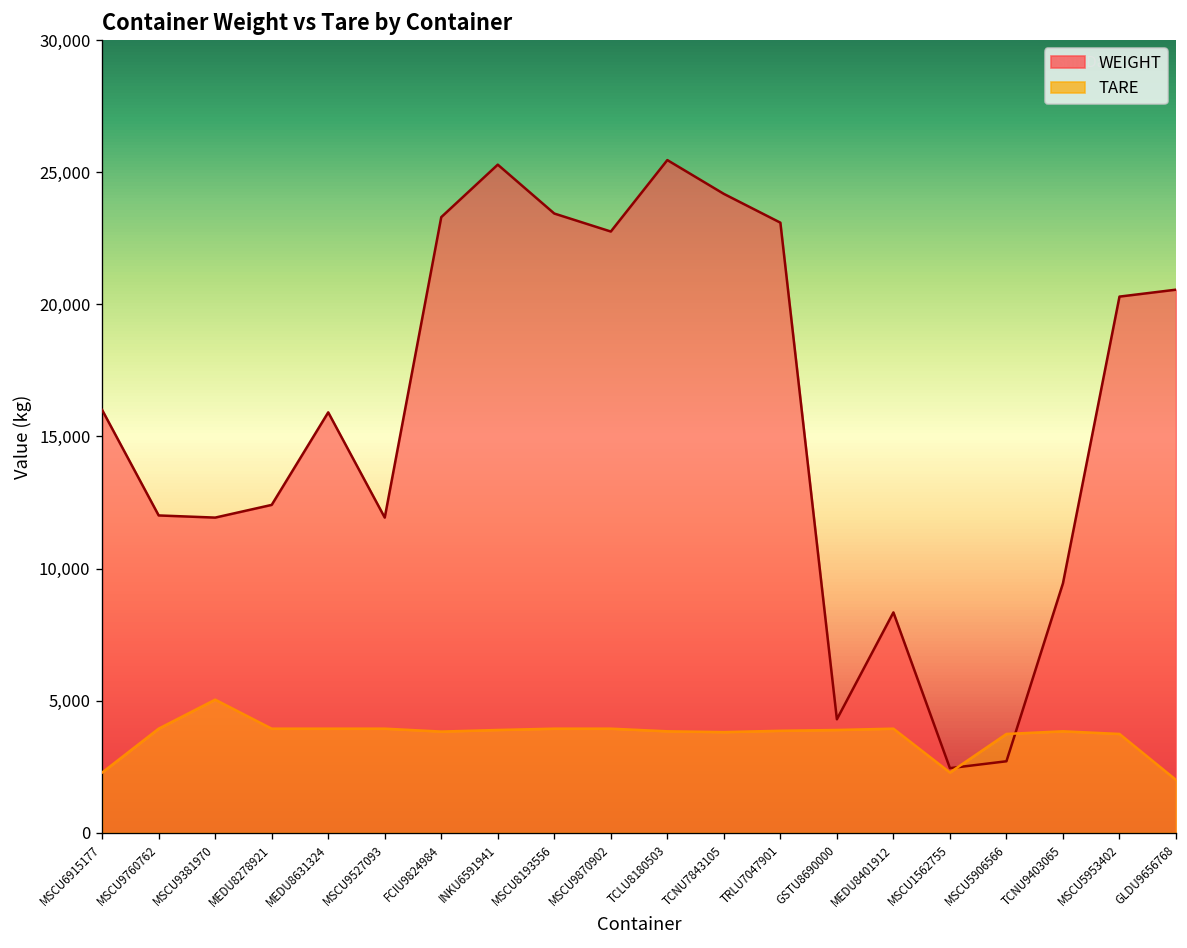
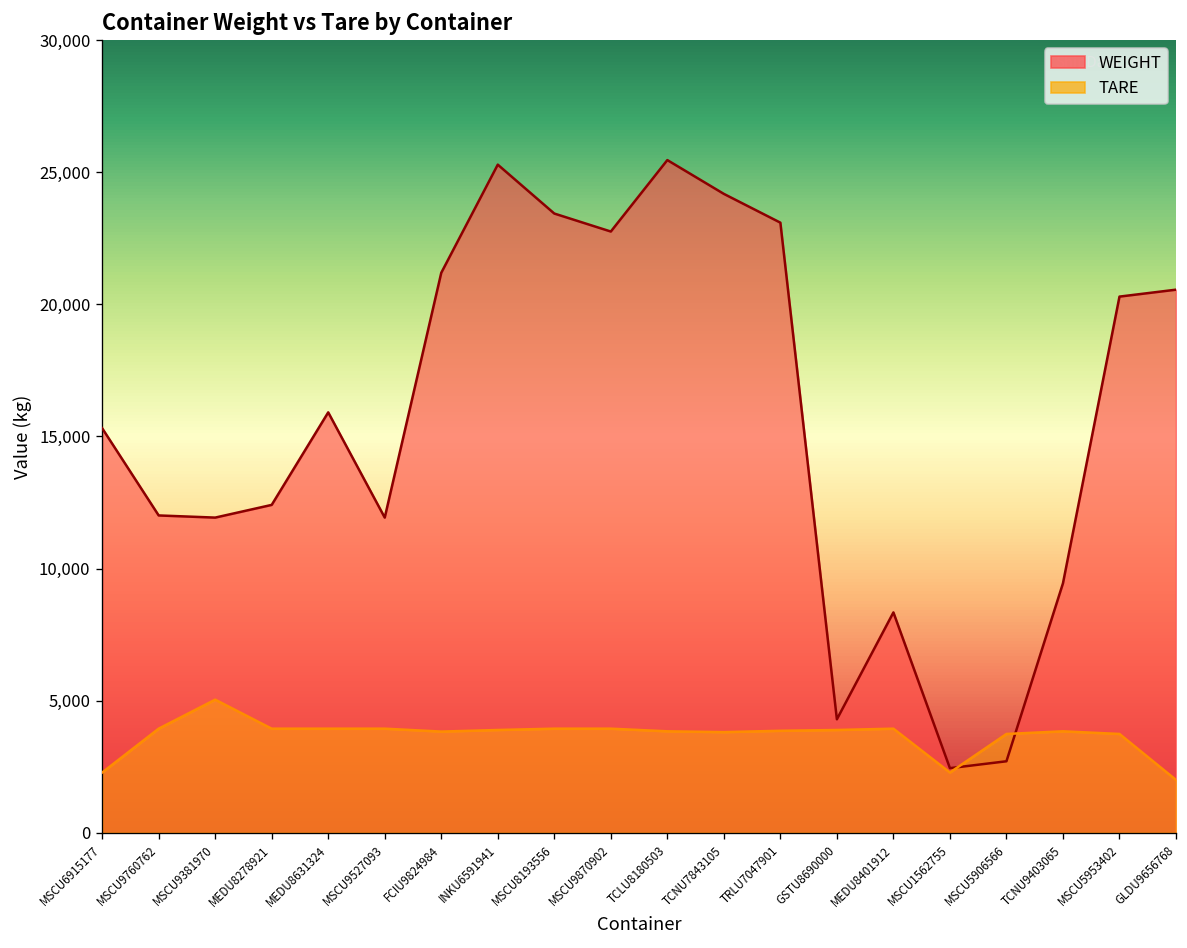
  {
    "WEIGHT": {
-     "MSCU6915177": "16,000",
+     "MSCU6915177": "15,300",
      "MSCU9760762": "12,000",
      "MSCU9381970": "11,900",
      "MEDU8278921": "12,400",
      "MEDU8631324": "15,900",
      "MSCU9527093": "11,900",
-     "FCIU9824984": "23,300",
+     "FCIU9824984": "21,200",
      "INKU6591941": "25,300",
      "MSCU8193556": "23,400",
      "MSCU9870902": "22,800",
      "TCLU8180503": "25,500",
      "TCNU7843105": "24,200",
      "TRLU7047901": "23,100",
      "GSTU8690000": "4,300",
      "MEDU8401912": "8,300",
      "MSCU1562755": "2,400",
      "MSCU5906566": "2,700",
      "TCNU9403065": "9,400",
      "MSCU5953402": "20,300",
      "GLDU9656768": "20,600"
    },
    "TARE": {
      "MSCU6915177": "2,300",
      "MSCU9760762": "3,900",
      "MSCU9381970": "5,000",
      "MEDU8278921": "3,900",
      "MEDU8631324": "3,900",
      "MSCU9527093": "3,900",
      "FCIU9824984": "3,800",
      "INKU6591941": "3,900",
      "MSCU8193556": "3,900",
      "MSCU9870902": "3,900",
      "TCLU8180503": "3,800",
      "TCNU7843105": "3,800",
      "TRLU7047901": "3,900",
      "GSTU8690000": "3,900",
      "MEDU8401912": "3,900",
      "MSCU1562755": "2,300",
      "MSCU5906566": "3,700",
      "TCNU9403065": "3,800",
      "MSCU5953402": "3,700",
      "GLDU9656768": "2,000"
    }
  }
